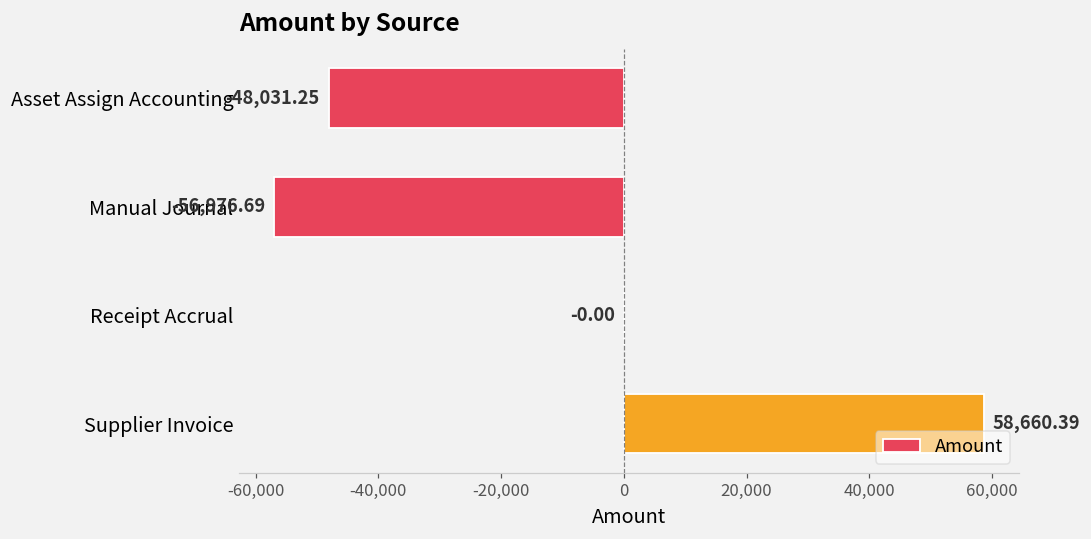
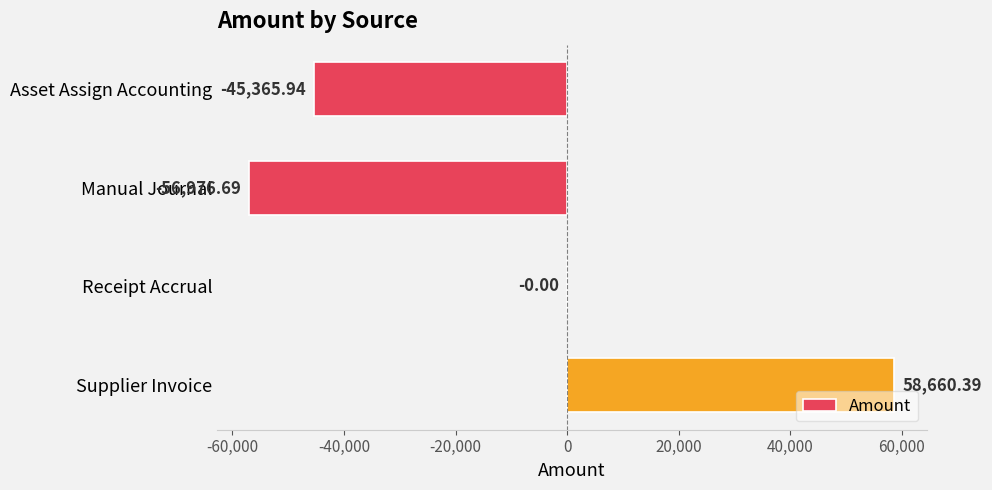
  {
-   "Asset Assign Accounting": "-48,031.25",
+   "Asset Assign Accounting": "-45,365.94",
    "Manual Journal": "-56,976.69",
    "Receipt Accrual": "-0.00"
  }
